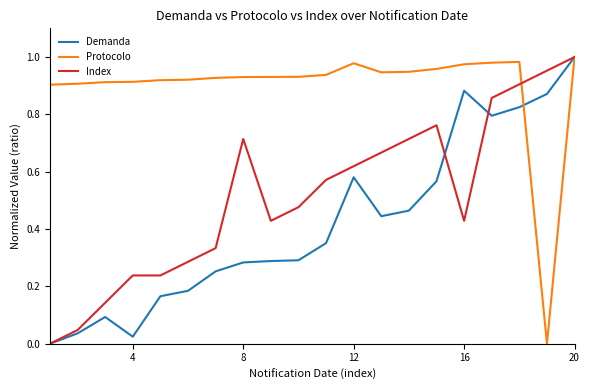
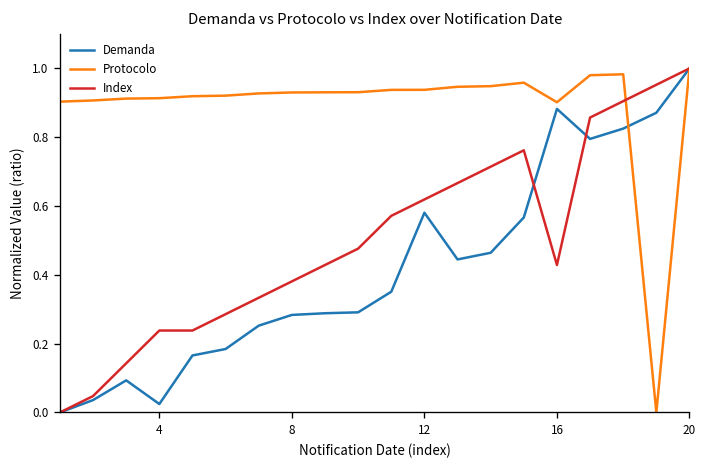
  {
    "Demanda": {
      "4": 0.02,
      "8": 0.28,
      "12": 0.58,
      "16": 0.88
    },
    "Protocolo": {
      "4": 0.91,
      "8": 0.93,
-     "12": 0.98,
-     "16": 0.97
+     "12": 0.94,
+     "16": 0.90
    },
    "Index": {
      "4": 0.24,
-     "8": 0.71,
+     "8": 0.38,
      "12": 0.62,
      "16": 0.43
    }
  }
